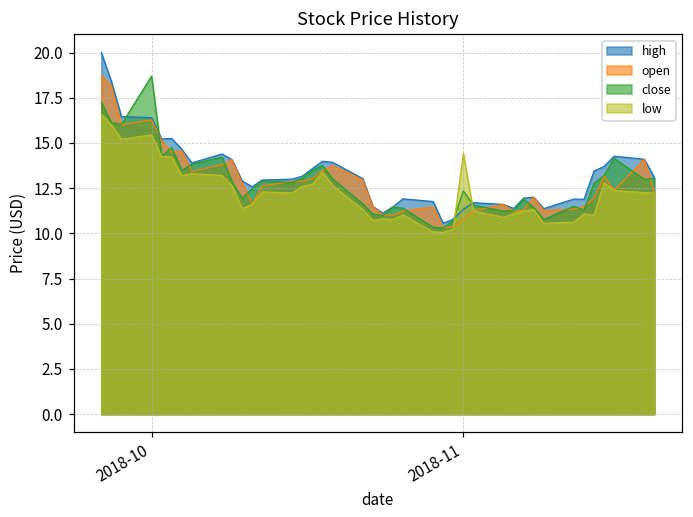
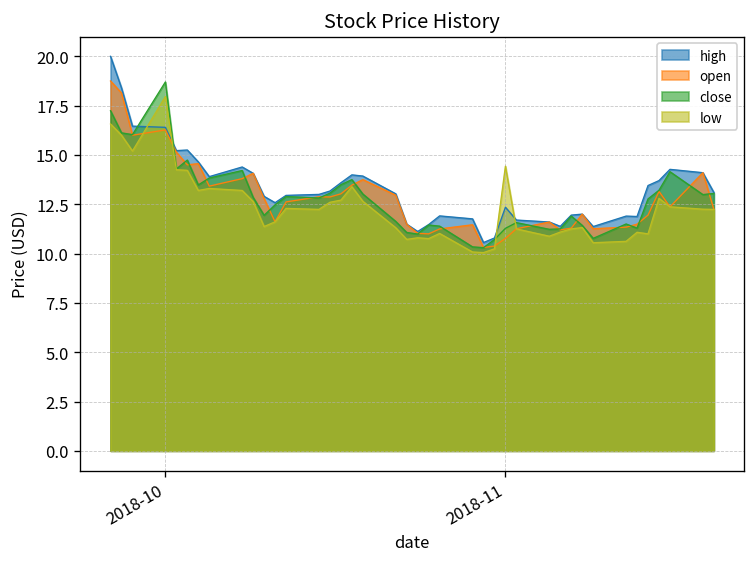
  {
    "high": {
-     "2018-11": 11.3
+     "2018-11": 12.4
    },
    "open": {
      "2018-11": 10.8
    },
    "close": {
      "2018-10": 18.7,
-     "2018-11": 12.4
+     "2018-11": 11.3
    },
    "low": {
-     "2018-10": 15.5,
+     "2018-10": 18.0,
      "2018-11": 14.4
    }
  }
